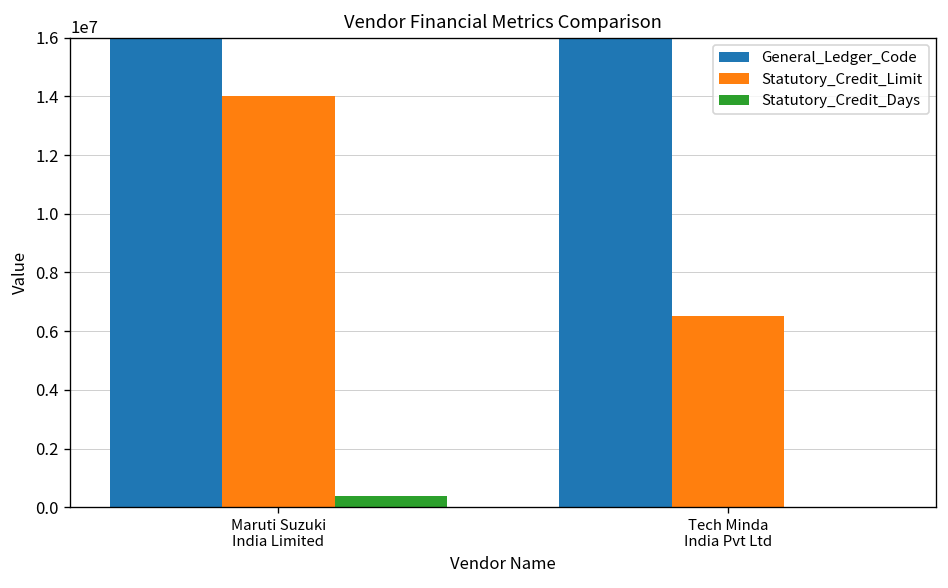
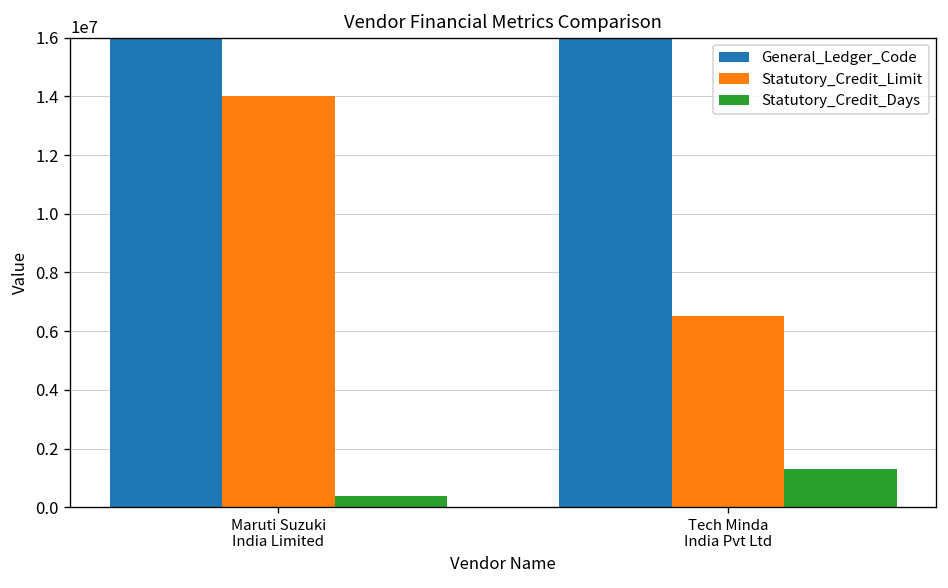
  {
    "Statutory_Credit_Limit": {
      "Maruti Suzuki India Limited": 14000000,
      "Tech Minda India Pvt Ltd": 6500000
    },
    "Statutory_Credit_Days": {
      "Maruti Suzuki India Limited": 400000,
-     "Tech Minda India Pvt Ltd": 0
+     "Tech Minda India Pvt Ltd": 1300000
    }
  }
